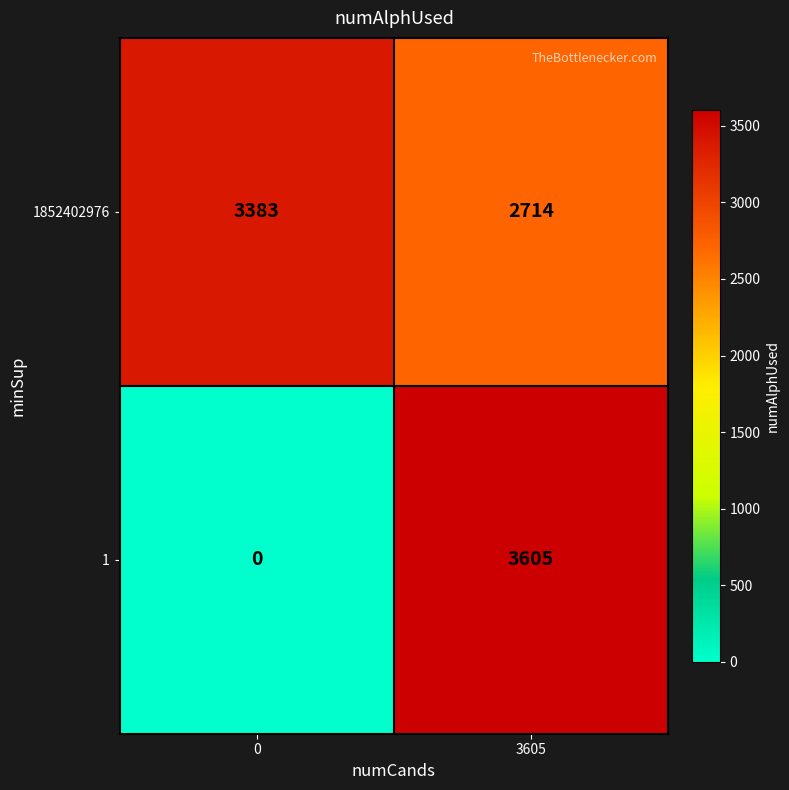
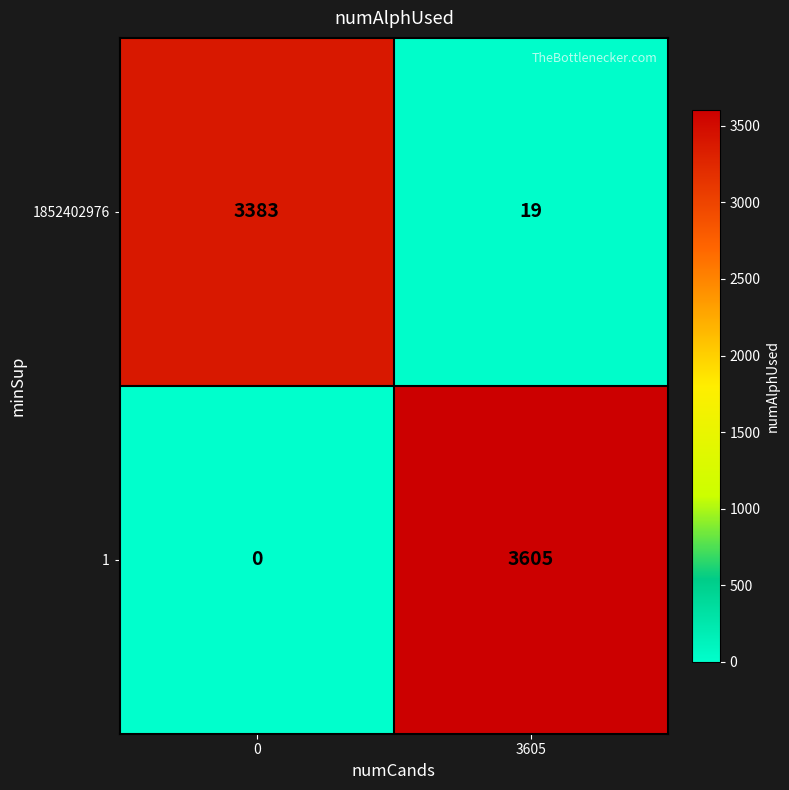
  {
    "1852402976": {
      "0": 3383,
-     "3605": 2714
+     "3605": 19
    },
    "1": {
      "0": 0,
      "3605": 3605
    }
  }
